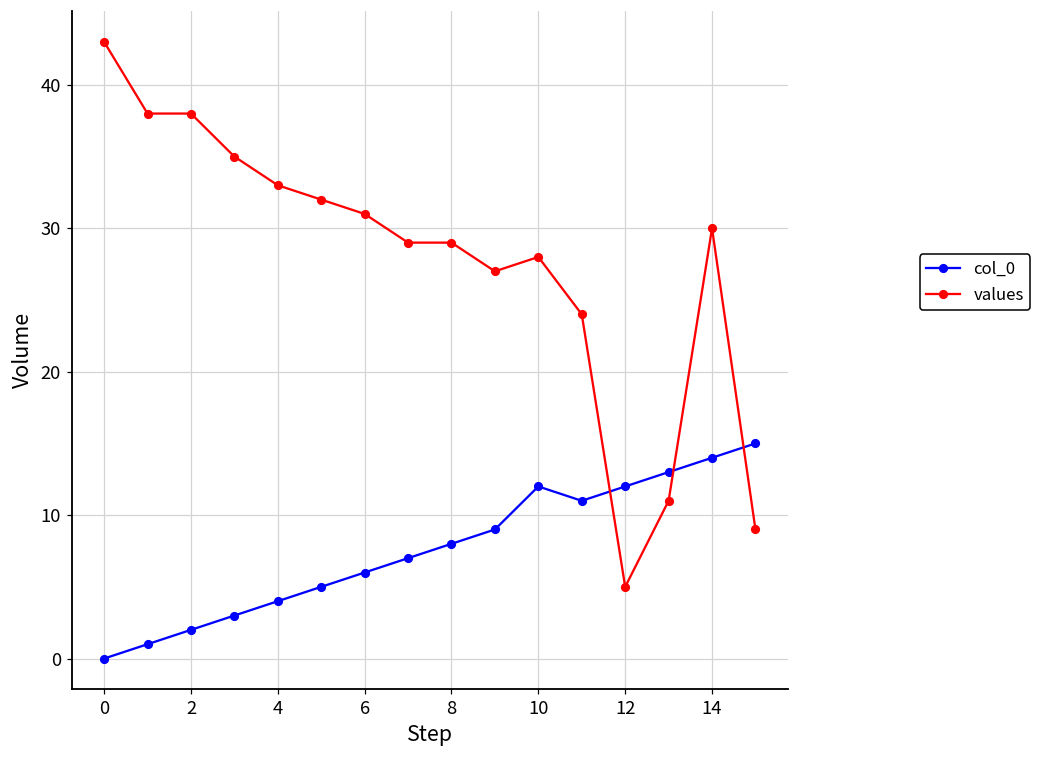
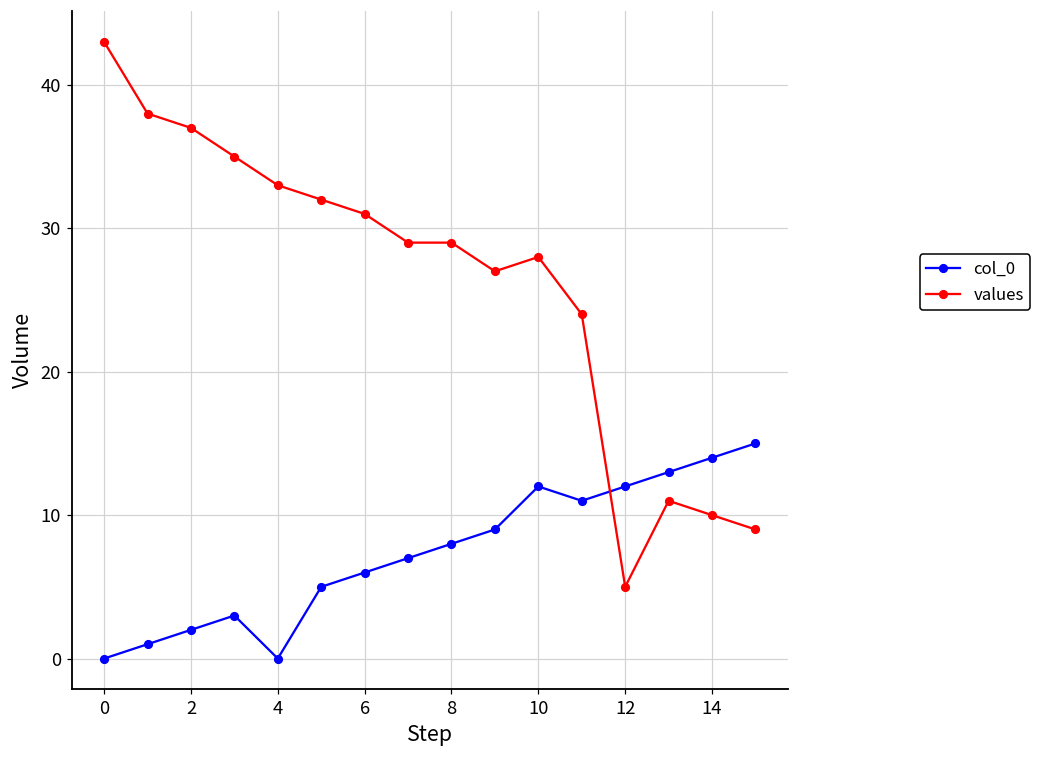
  {
    "col_0": {
      "0": 0,
      "2": 2,
-     "4": 4,
+     "4": 0,
      "6": 6,
      "8": 8,
      "10": 12,
      "12": 12,
      "14": 14
    },
    "values": {
      "0": 43,
-     "2": 38,
+     "2": 37,
      "4": 33,
      "6": 31,
      "8": 29,
      "10": 28,
      "12": 5,
-     "14": 30
+     "14": 10
    }
  }
